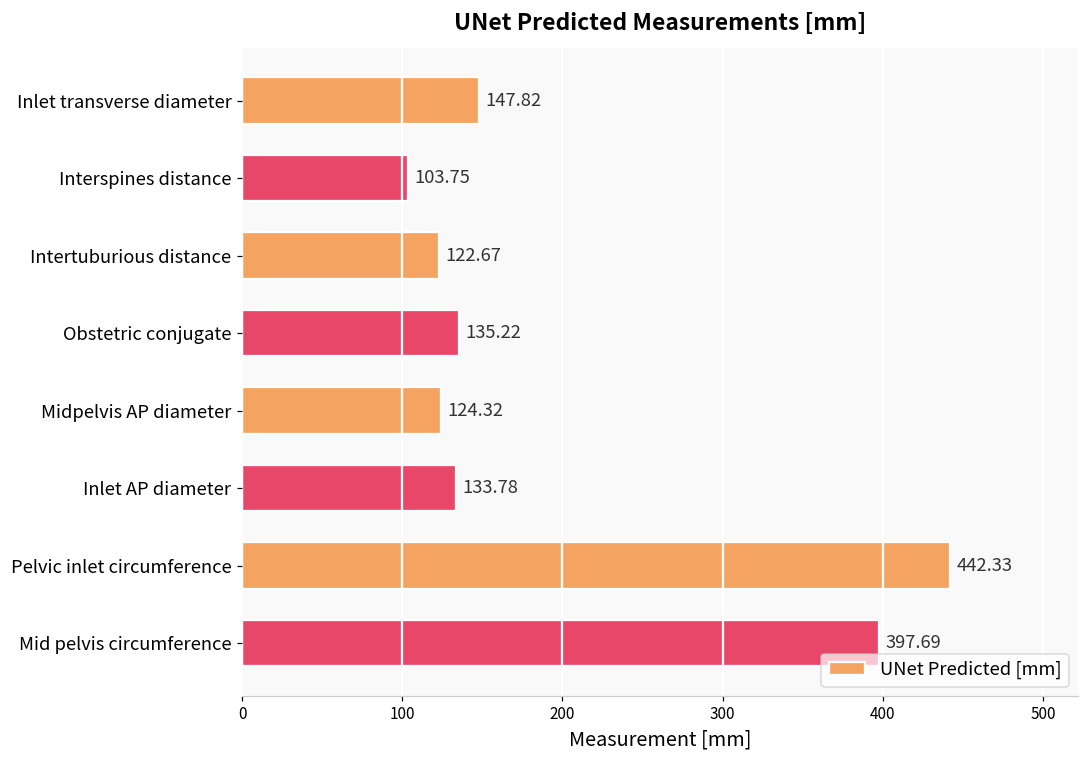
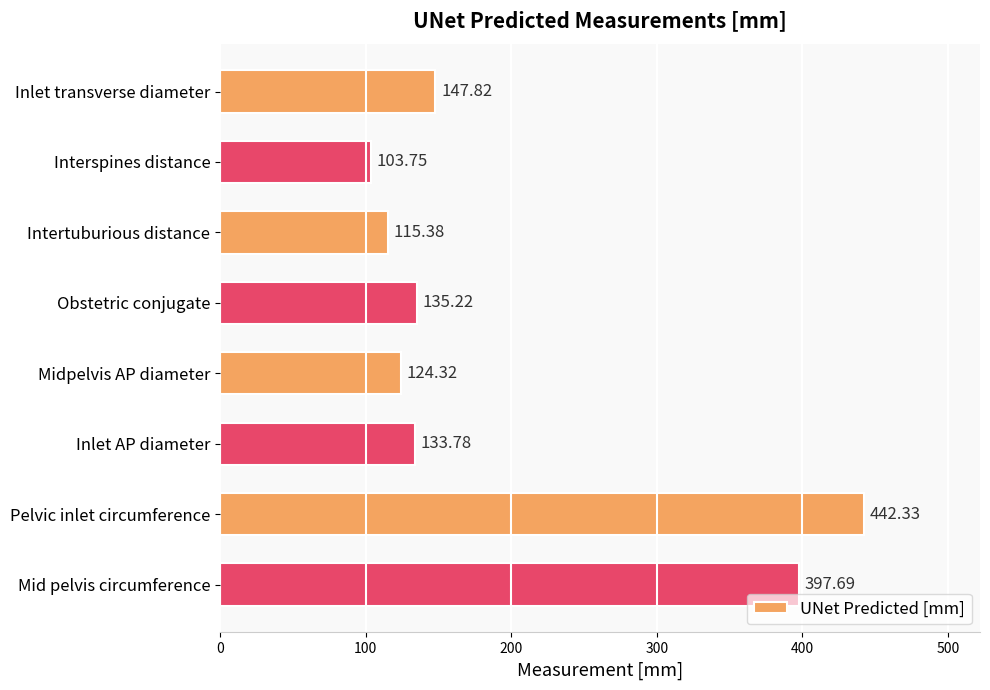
  {
    "Inlet transverse diameter": 147.82,
    "Interspines distance": 103.75,
-   "Intertuburious distance": 122.67,
+   "Intertuburious distance": 115.38,
    "Obstetric conjugate": 135.22,
    "Midpelvis AP diameter": 124.32,
    "Inlet AP diameter": 133.78,
    "Pelvic inlet circumference": 442.33,
    "Mid pelvis circumference": 397.69
  }
